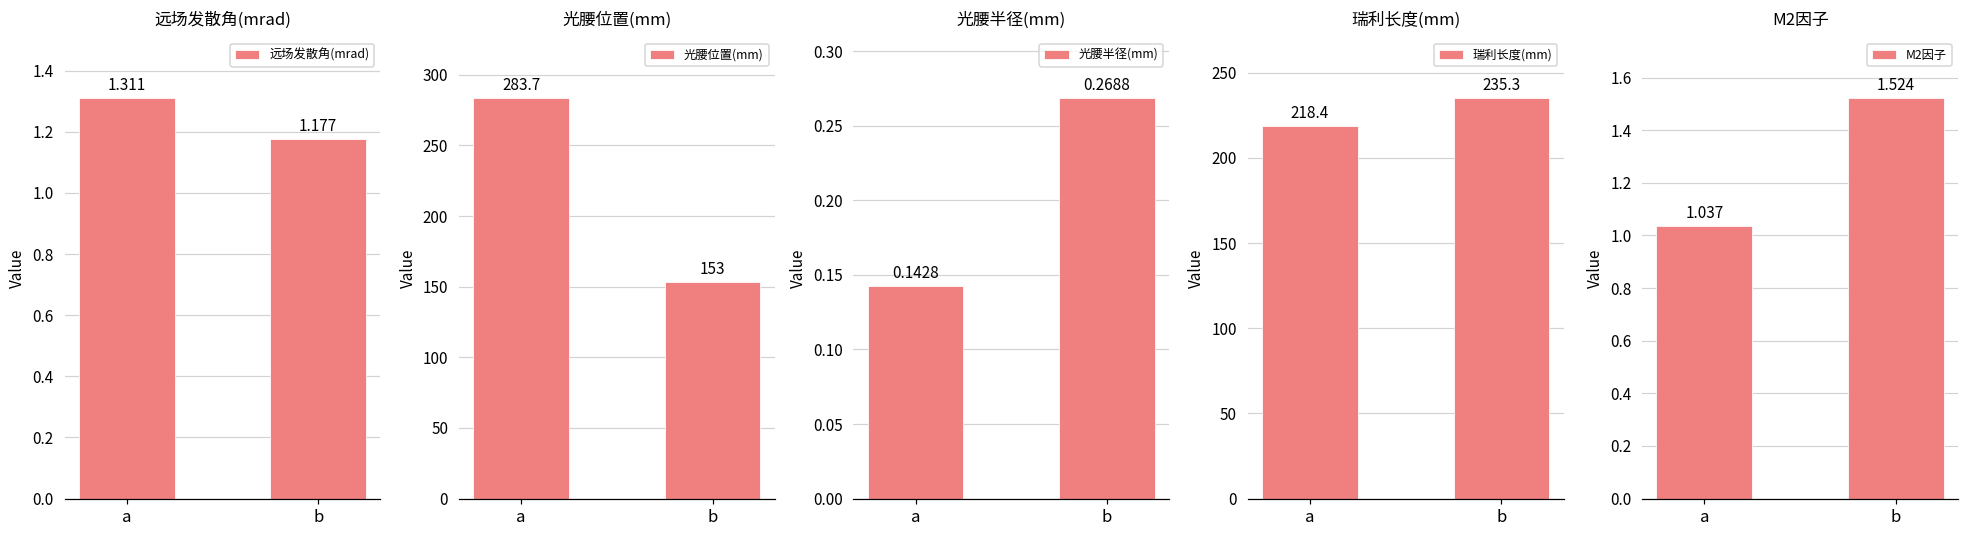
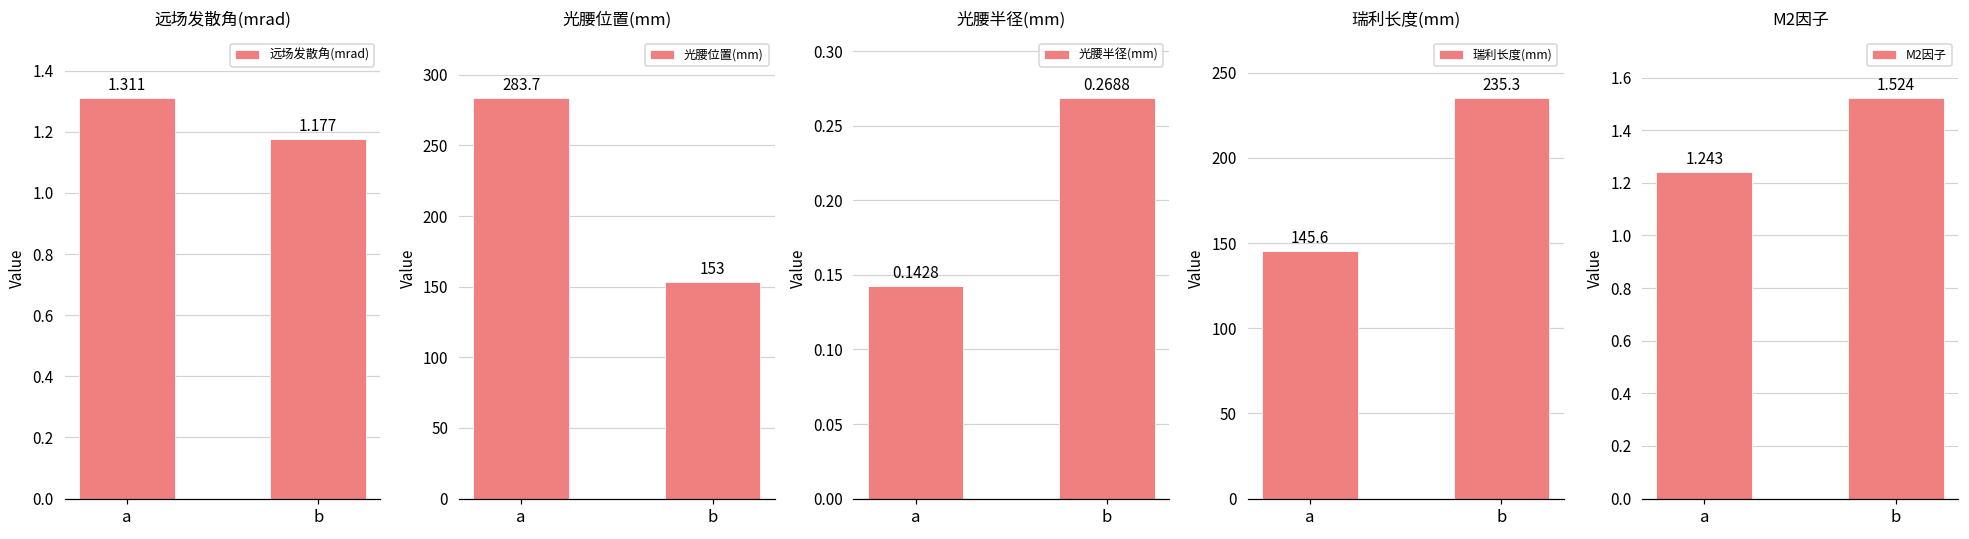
  {
    "远场发散角(mrad)": {
      "a": 1.311,
      "b": 1.177
    },
    "光腰位置(mm)": {
      "a": 283.7,
      "b": 153
    },
    "光腰半径(mm)": {
      "a": 0.1428,
      "b": 0.2688
    },
    "瑞利长度(mm)": {
-     "a": 218.4,
+     "a": 145.6,
      "b": 235.3
    },
    "M2因子": {
-     "a": 1.037,
+     "a": 1.243,
      "b": 1.524
    }
  }
